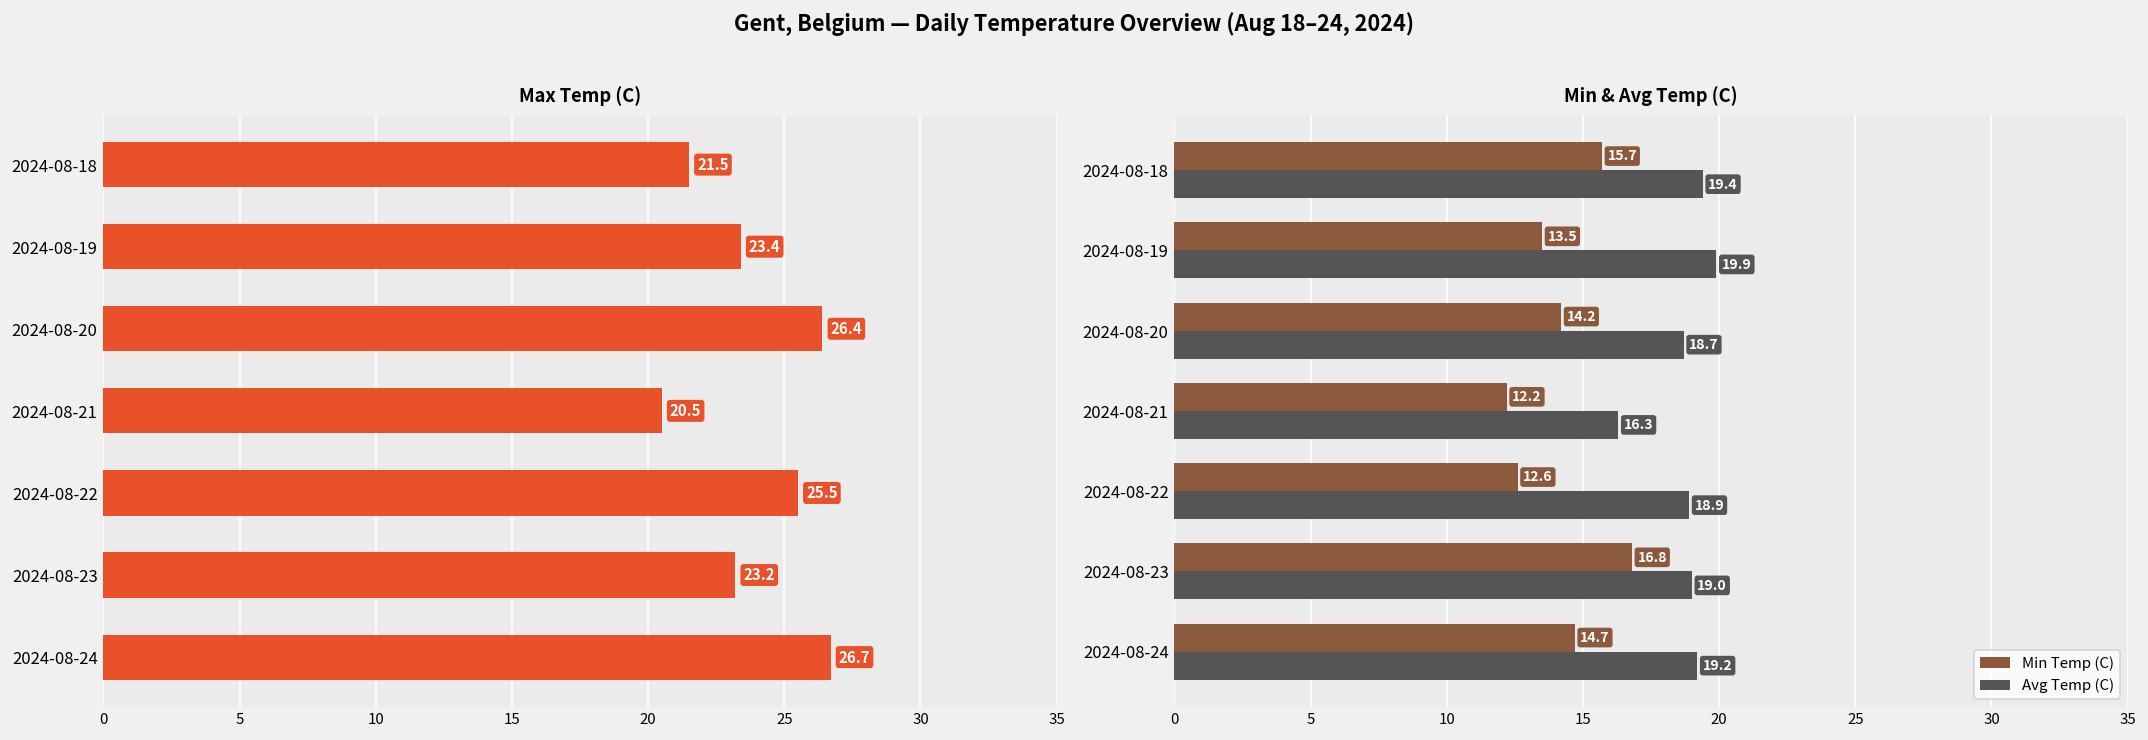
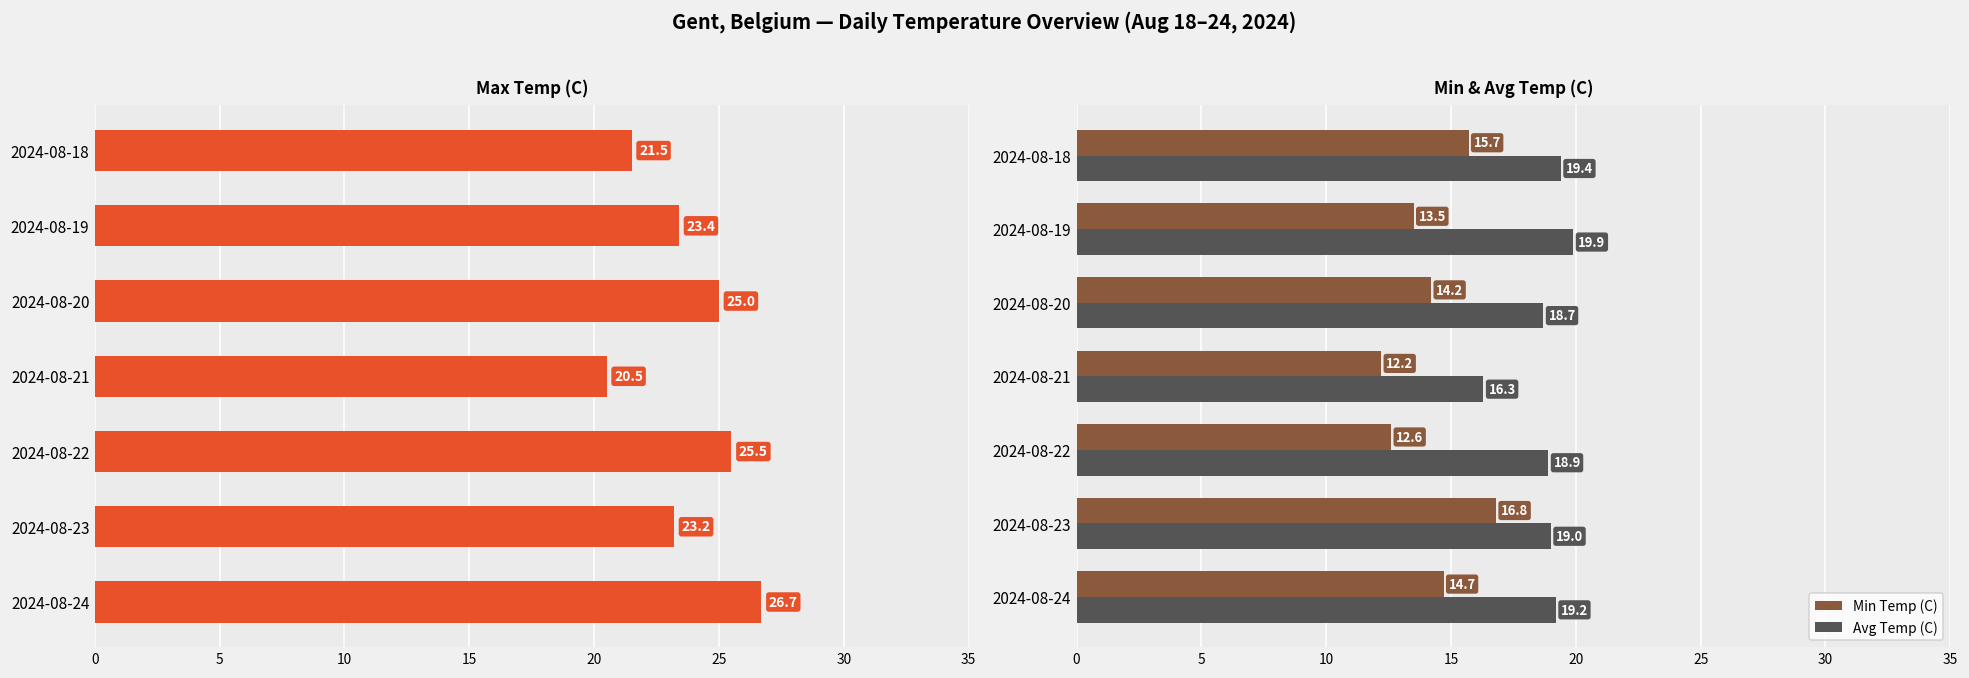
  {
    "Max Temp (C)": {
-     "2024-08-20": 26.4
+     "2024-08-20": 25.0
    }
  }
